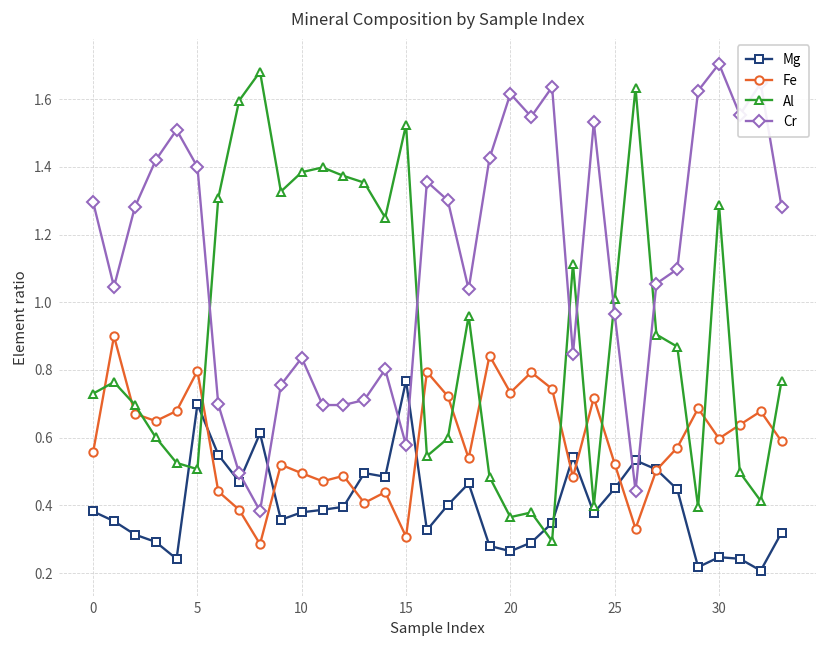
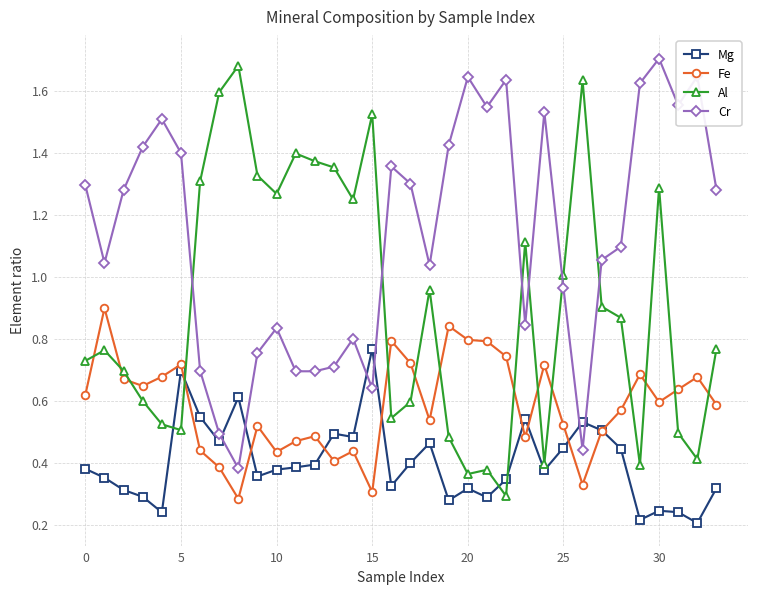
  {
    "Mg": {
      "0": 0.38,
      "5": 0.70,
      "10": 0.38,
      "15": 0.77,
-     "20": 0.26,
+     "20": 0.32,
      "25": 0.45,
      "30": 0.25
    },
    "Fe": {
-     "0": 0.56,
-     "5": 0.80,
-     "10": 0.49,
+     "0": 0.62,
+     "5": 0.72,
+     "10": 0.44,
      "15": 0.31,
-     "20": 0.73,
+     "20": 0.80,
      "25": 0.52,
      "30": 0.60
    },
    "Al": {
      "0": 0.73,
      "5": 0.51,
-     "10": 1.38,
+     "10": 1.27,
      "15": 1.52,
      "20": 0.37,
      "25": 1.01,
      "30": 1.29
    },
    "Cr": {
      "0": 1.30,
      "5": 1.40,
      "10": 0.84,
-     "15": 0.58,
-     "20": 1.62,
+     "15": 0.64,
+     "20": 1.64,
      "25": 0.97,
      "30": 1.70
    }
  }
